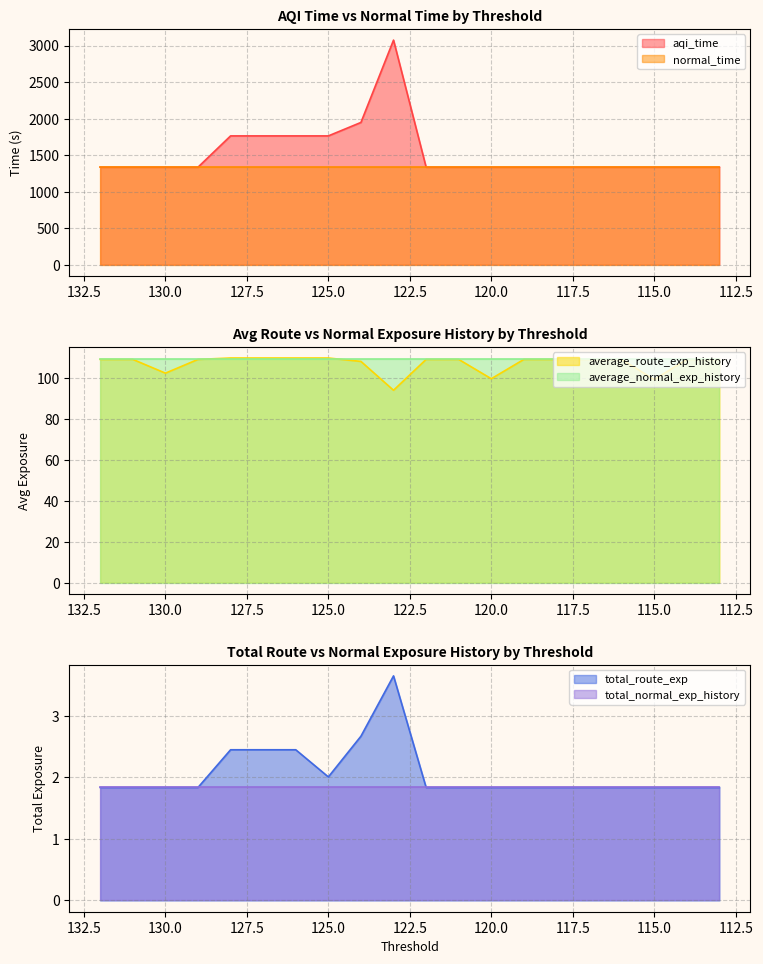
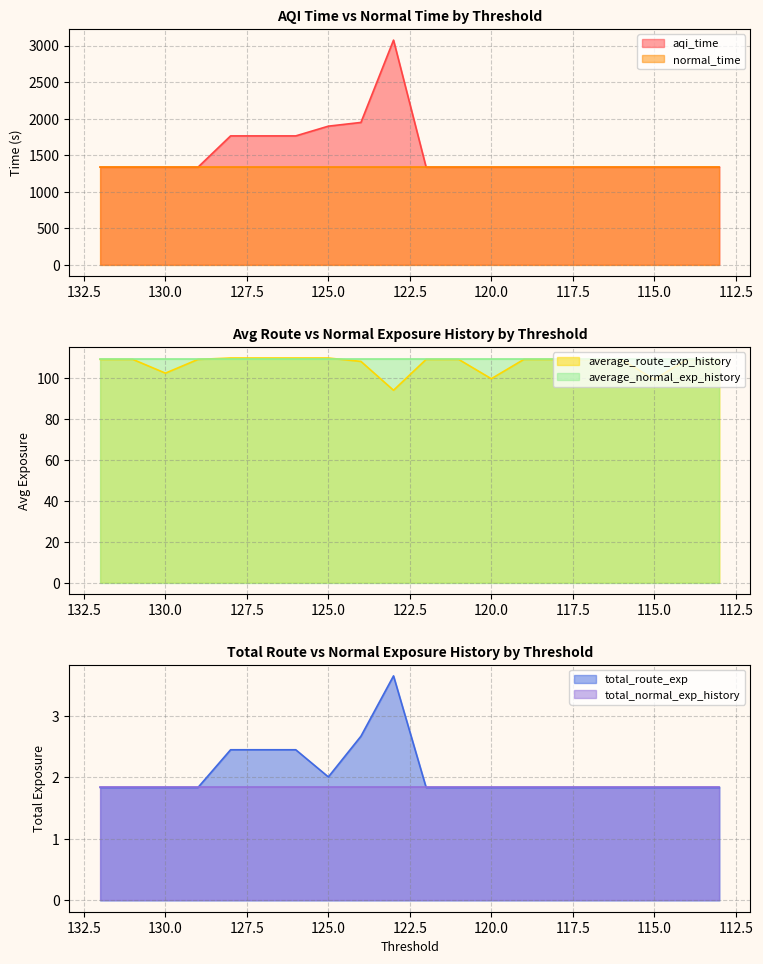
  {
    "AQI Time vs Normal Time by Threshold": {
      "aqi_time": {
-       "125.0": 1800
+       "125.0": 1900
      },
      "normal_time": {
        "125.0": 1300
      }
    },
    "Avg Route vs Normal Exposure History by Threshold": {
      "average_route_exp_history": {
        "130.0": 102,
        "120.0": 100
      },
      "average_normal_exp_history": {
        "130.0": 109,
        "120.0": 109
      }
    },
    "Total Route vs Normal Exposure History by Threshold": {
      "total_route_exp": {
        "125.0": 2.0
      },
      "total_normal_exp_history": {
        "125.0": 1.8
      }
    }
  }
